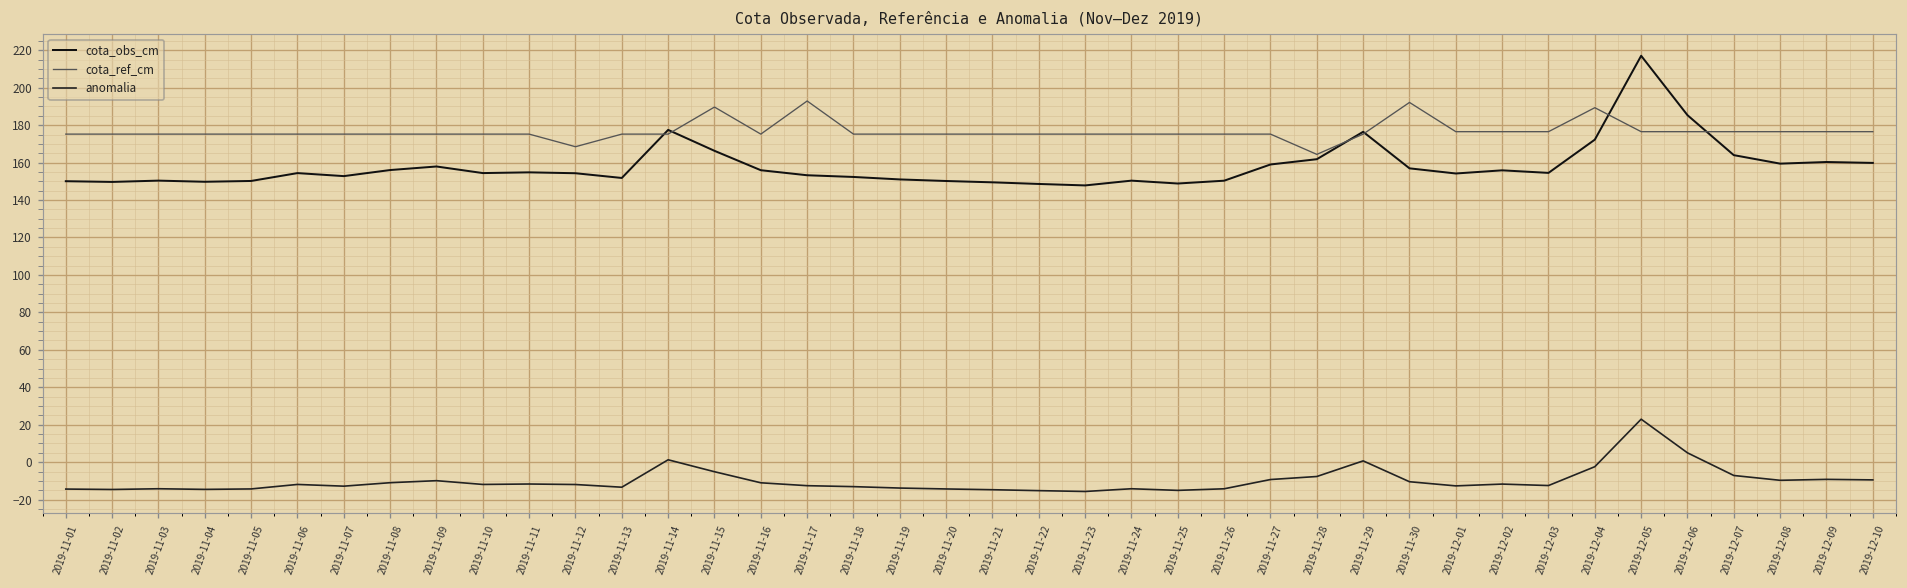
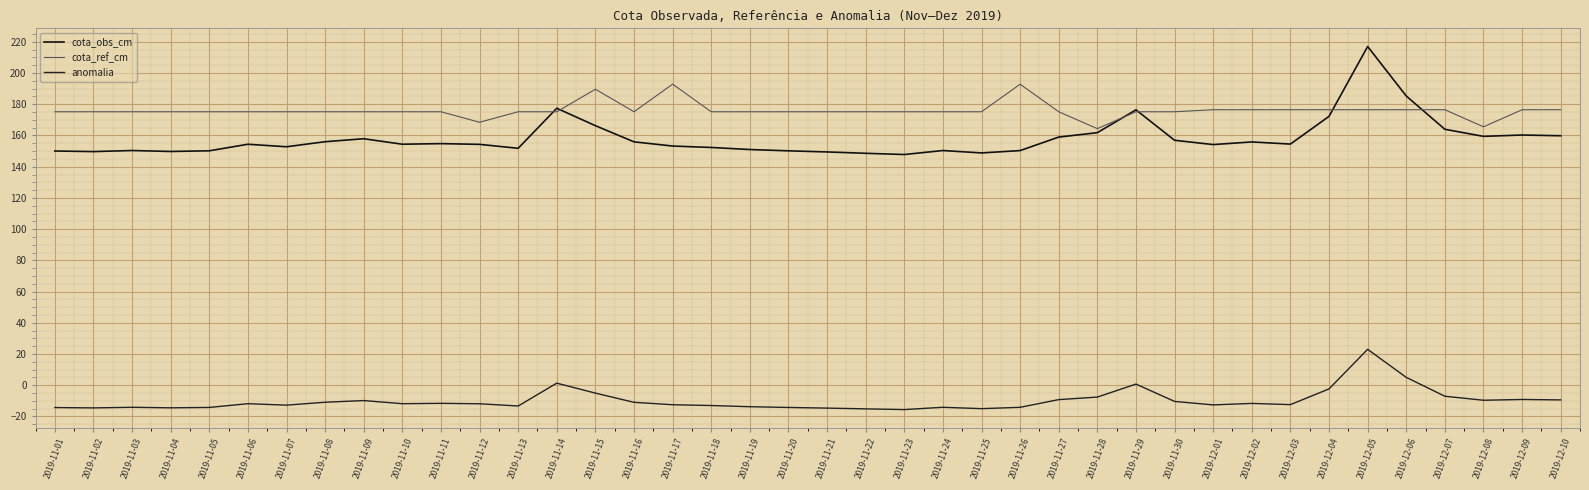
  {
    "cota_ref_cm": {
      "2019-11-01": 175,
      "2019-11-02": 175,
      "2019-11-03": 175,
      "2019-11-04": 175,
      "2019-11-05": 175,
      "2019-11-06": 175,
      "2019-11-07": 175,
      "2019-11-08": 175,
      "2019-11-09": 175,
      "2019-11-10": 175,
      "2019-11-11": 175,
      "2019-11-12": 168,
      "2019-11-13": 175,
      "2019-11-14": 175,
      "2019-11-15": 190,
      "2019-11-16": 175,
      "2019-11-17": 193,
      "2019-11-18": 175,
      "2019-11-19": 175,
      "2019-11-20": 175,
      "2019-11-21": 175,
      "2019-11-22": 175,
      "2019-11-23": 175,
      "2019-11-24": 175,
      "2019-11-25": 175,
-     "2019-11-26": 175,
+     "2019-11-26": 193,
      "2019-11-27": 175,
      "2019-11-28": 164,
-     "2019-11-30": 192,
+     "2019-11-30": 175,
      "2019-12-01": 177,
      "2019-12-02": 177,
      "2019-12-03": 177,
-     "2019-12-04": 189,
+     "2019-12-04": 177,
      "2019-12-05": 177,
      "2019-12-06": 177,
      "2019-12-07": 177,
-     "2019-12-08": 177,
+     "2019-12-08": 166,
      "2019-12-09": 177,
      "2019-12-10": 177
    }
  }
